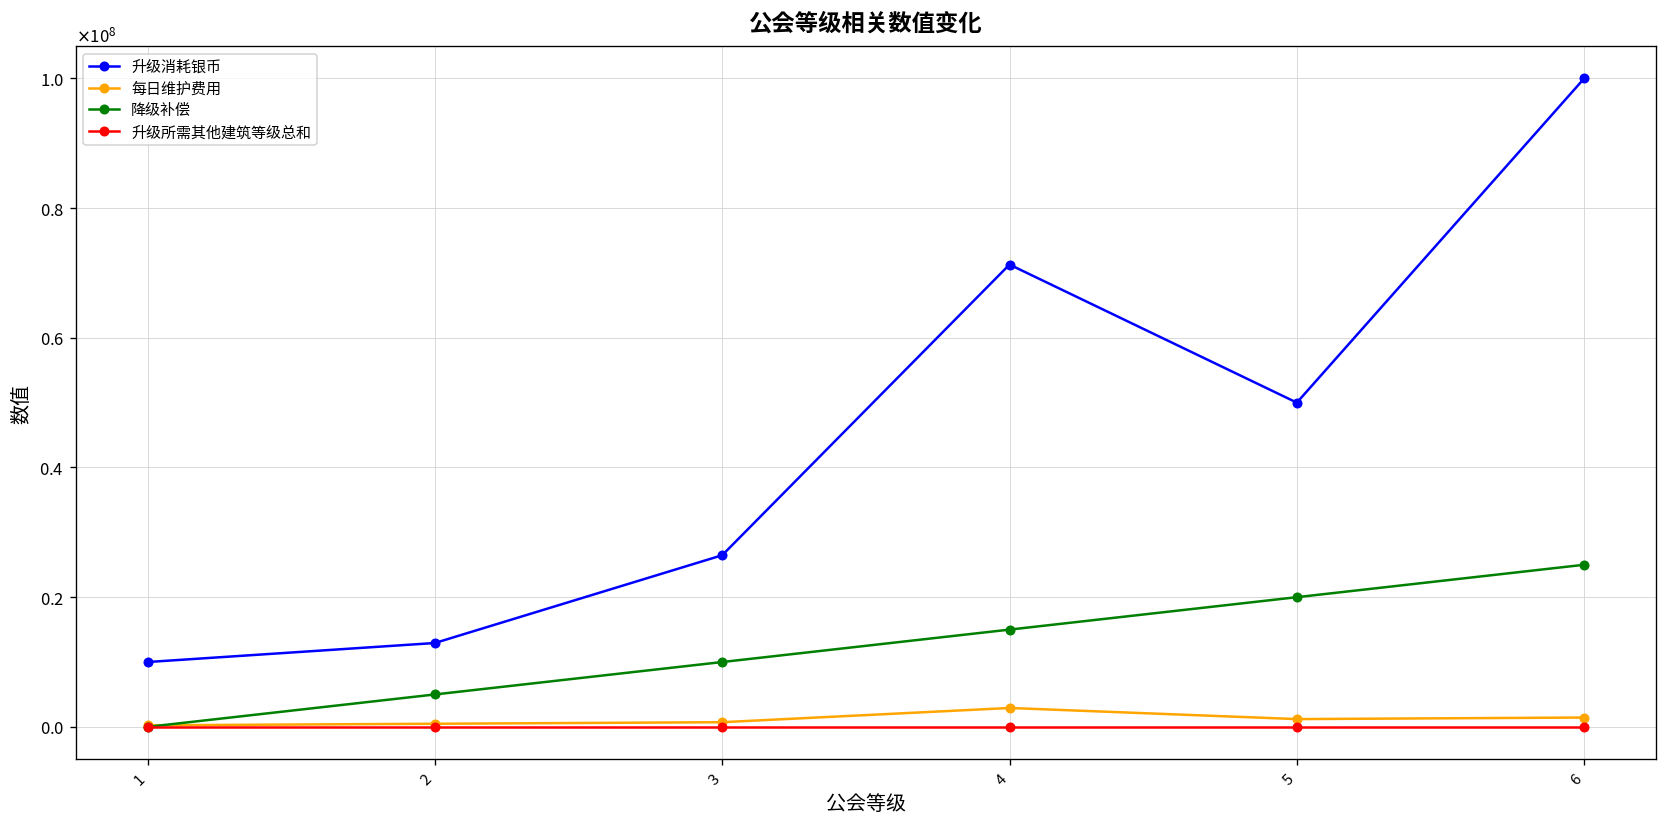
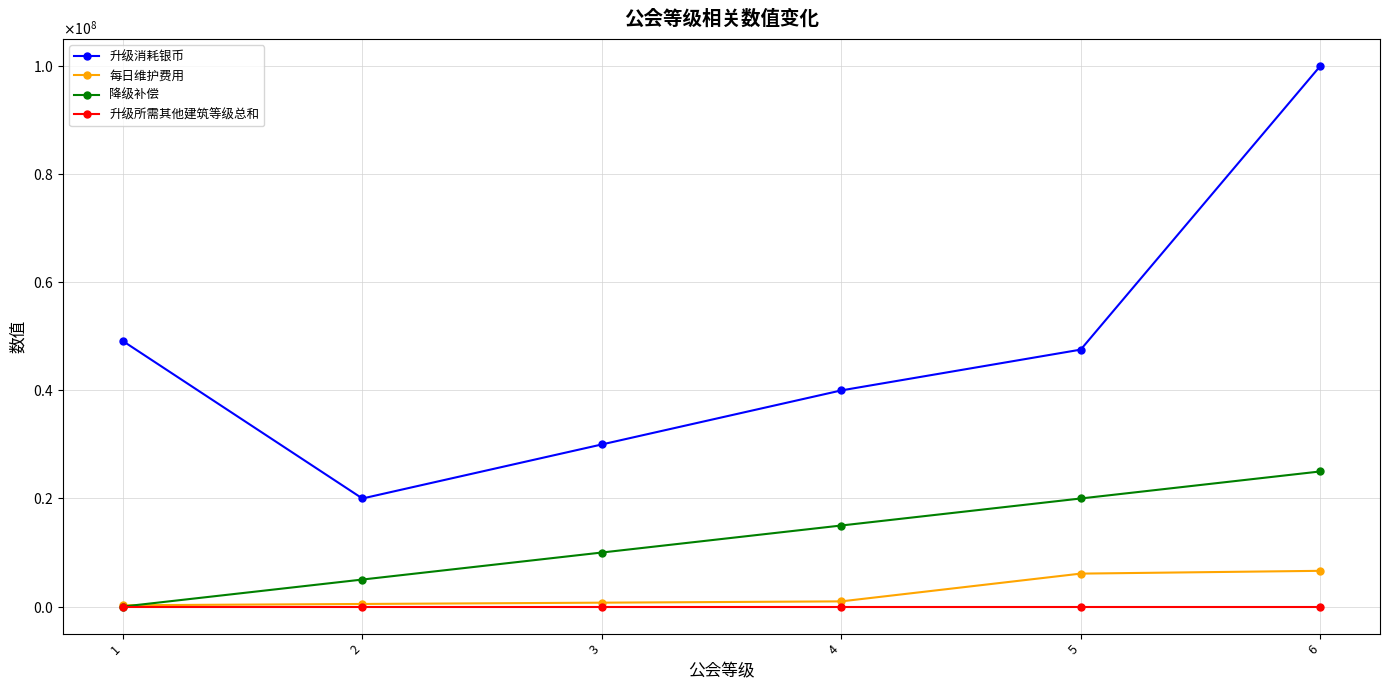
  {
    "升级消耗银币": {
-     "1": 10000000,
-     "2": 13000000,
-     "3": 26000000,
-     "4": 71000000,
-     "5": 50000000,
+     "1": 49000000,
+     "2": 20000000,
+     "3": 30000000,
+     "4": 40000000,
+     "5": 48000000,
      "6": 100000000
    },
    "每日维护费用": {
      "2": 0,
      "3": 1000000,
-     "4": 3000000,
-     "5": 1000000,
-     "6": 1000000
+     "4": 1000000,
+     "5": 6000000,
+     "6": 7000000
    },
    "降级补偿": {
      "2": 5000000,
      "3": 10000000,
      "4": 15000000,
      "5": 20000000,
      "6": 25000000
    },
    "升级所需其他建筑等级总和": {
      "2": 0,
      "3": 0,
      "4": 0,
      "5": 0,
      "6": 0
    }
  }
